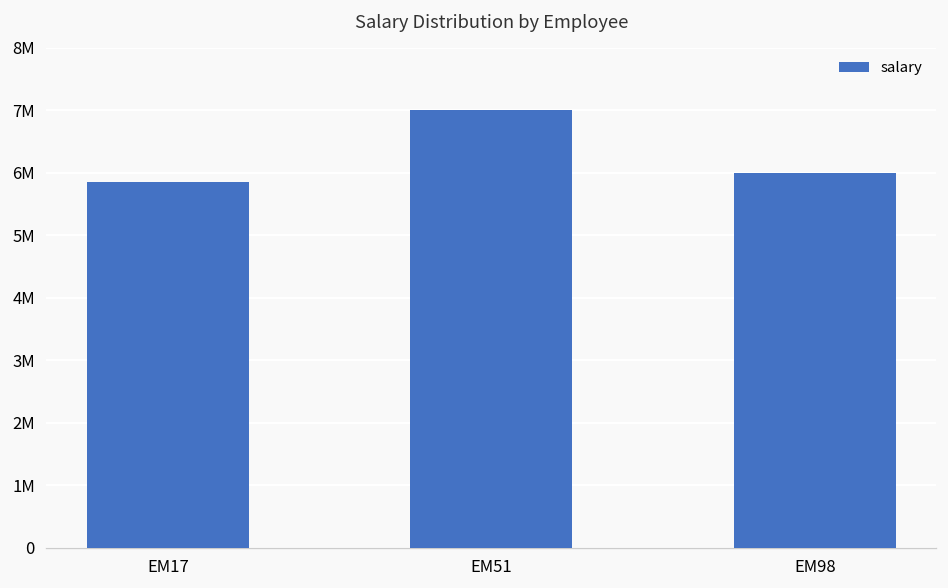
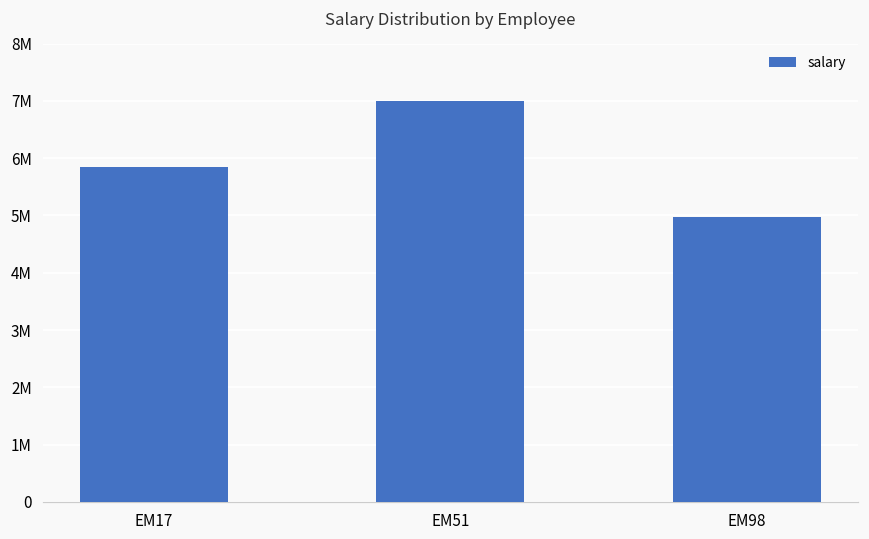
  {
    "EM17": 5800000,
    "EM51": 7000000,
-   "EM98": 6000000
+   "EM98": 5000000
  }
